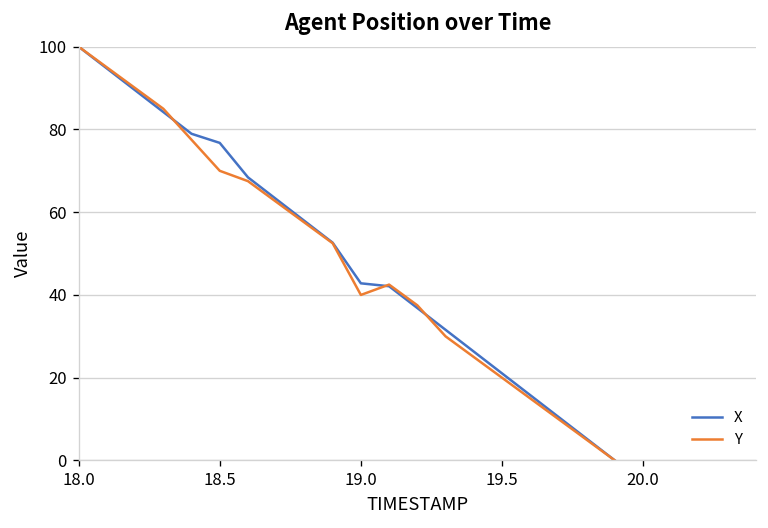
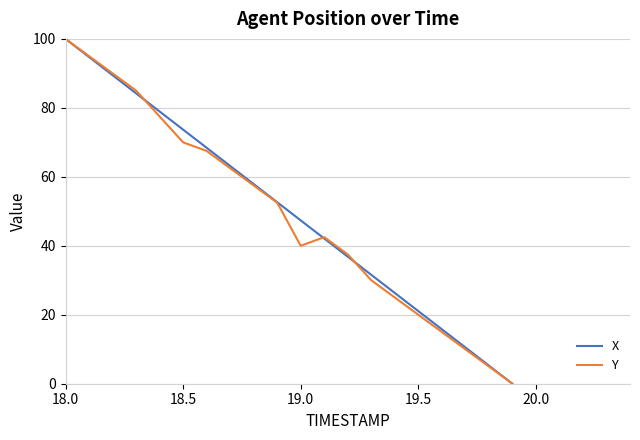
  {
    "X": {
-     "18.5": 77,
-     "19.0": 43,
+     "18.5": 74,
+     "19.0": 47,
      "19.5": 21
    },
    "Y": {
      "18.5": 70,
      "19.0": 40,
      "19.5": 20
    }
  }
